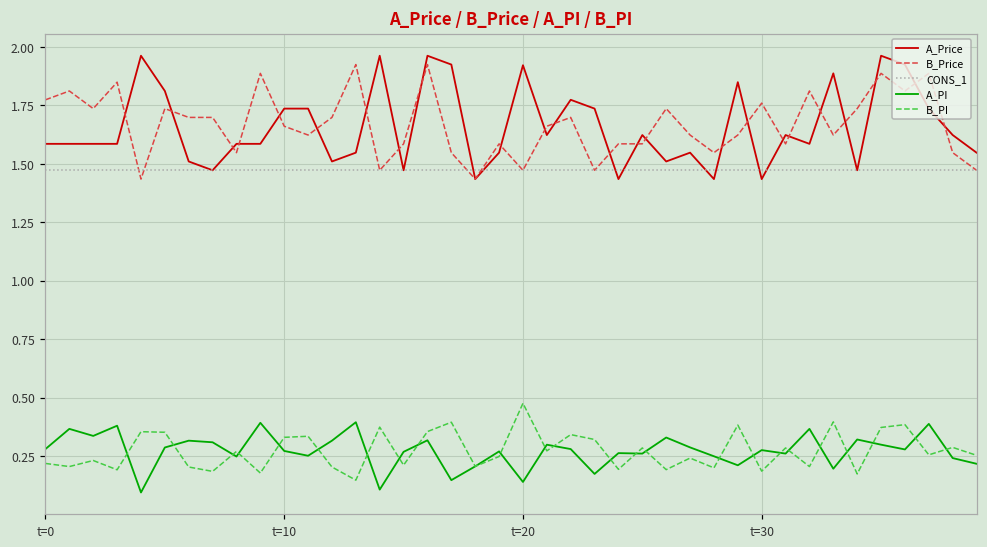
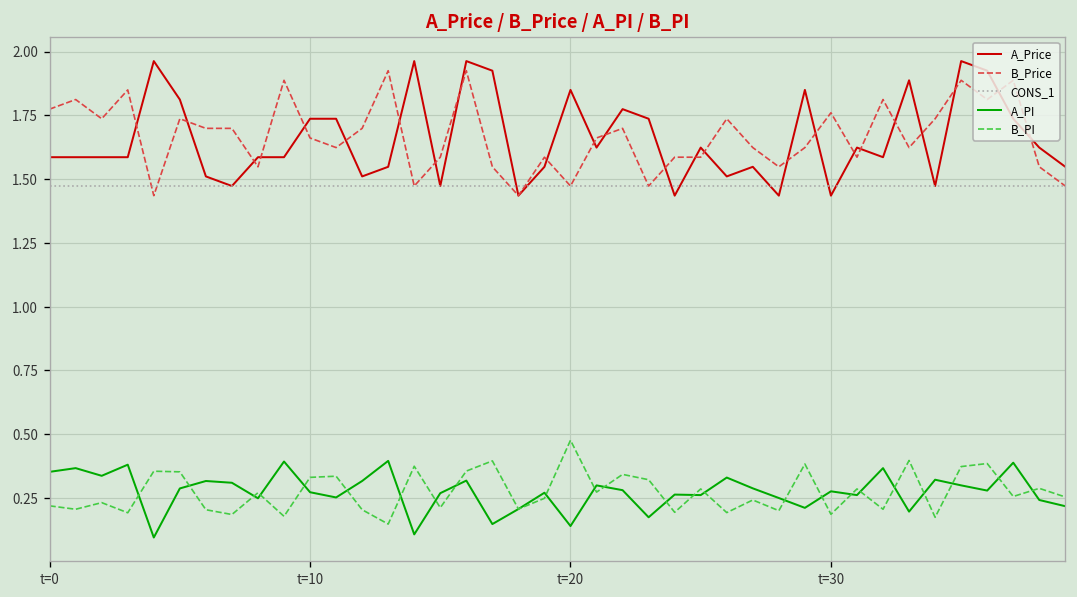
  {
    "A_Price": {
      "t=0": 1.59,
      "t=10": 1.74,
-     "t=20": 1.92,
+     "t=20": 1.85,
      "t=30": 1.44
    },
    "B_Price": {
      "t=0": 1.77,
      "t=10": 1.66,
      "t=30": 1.76
    },
    "CONS_1": {
      "t=0": 1.47,
      "t=10": 1.47,
      "t=30": 1.47
    },
    "A_PI": {
-     "t=0": 0.28,
+     "t=0": 0.35,
      "t=10": 0.27,
      "t=20": 0.14,
      "t=30": 0.28
    },
    "B_PI": {
      "t=0": 0.22,
      "t=10": 0.33,
      "t=20": 0.48,
      "t=30": 0.19
    }
  }
